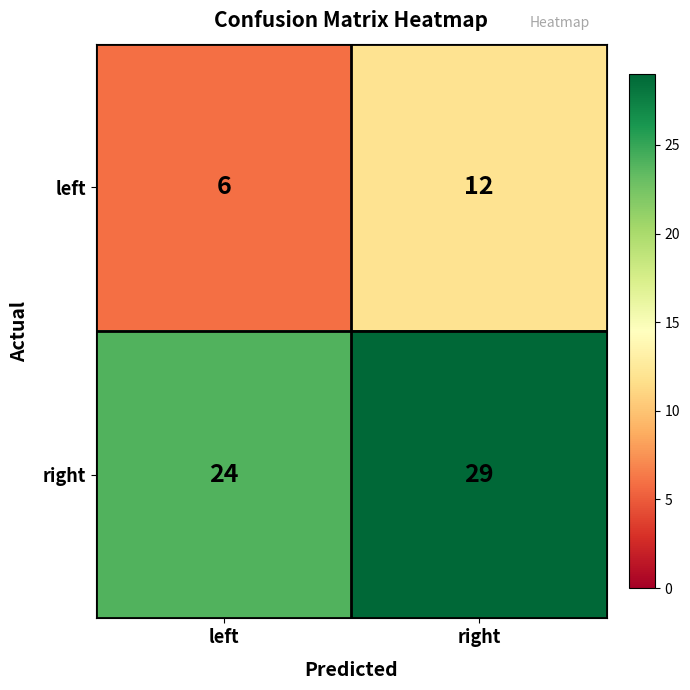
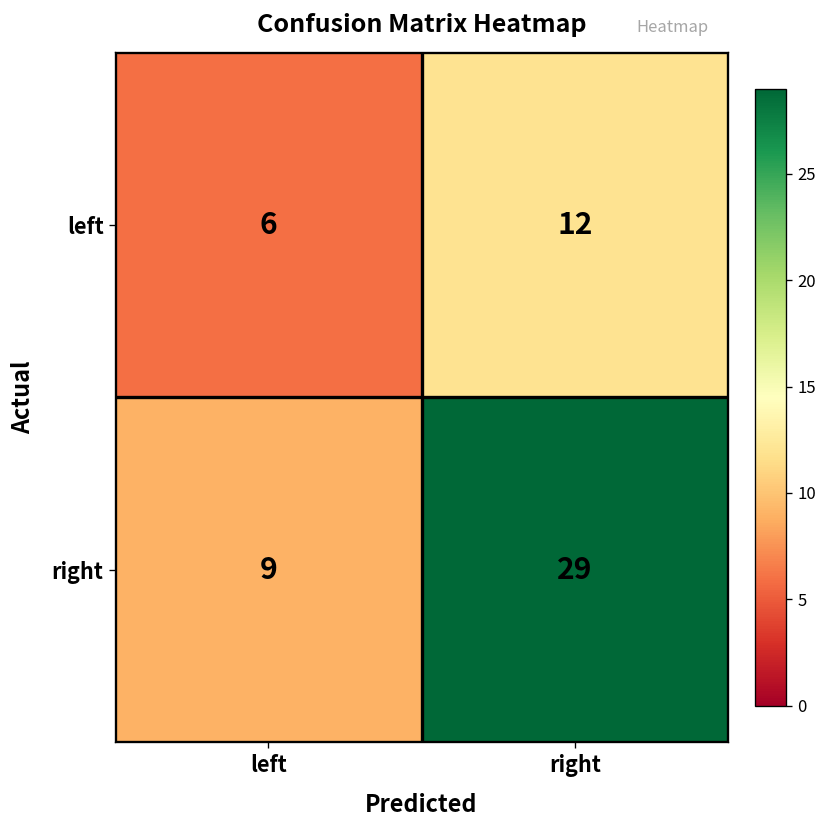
  {
    "left": {
      "left": 6,
      "right": 12
    },
    "right": {
-     "left": 24,
+     "left": 9,
      "right": 29
    }
  }
